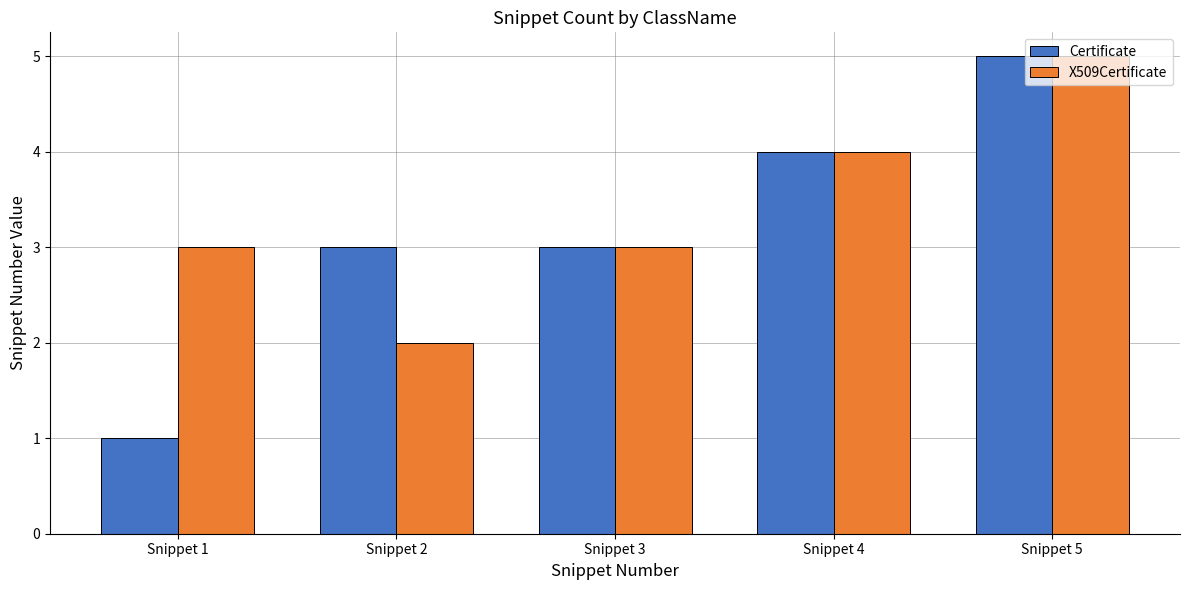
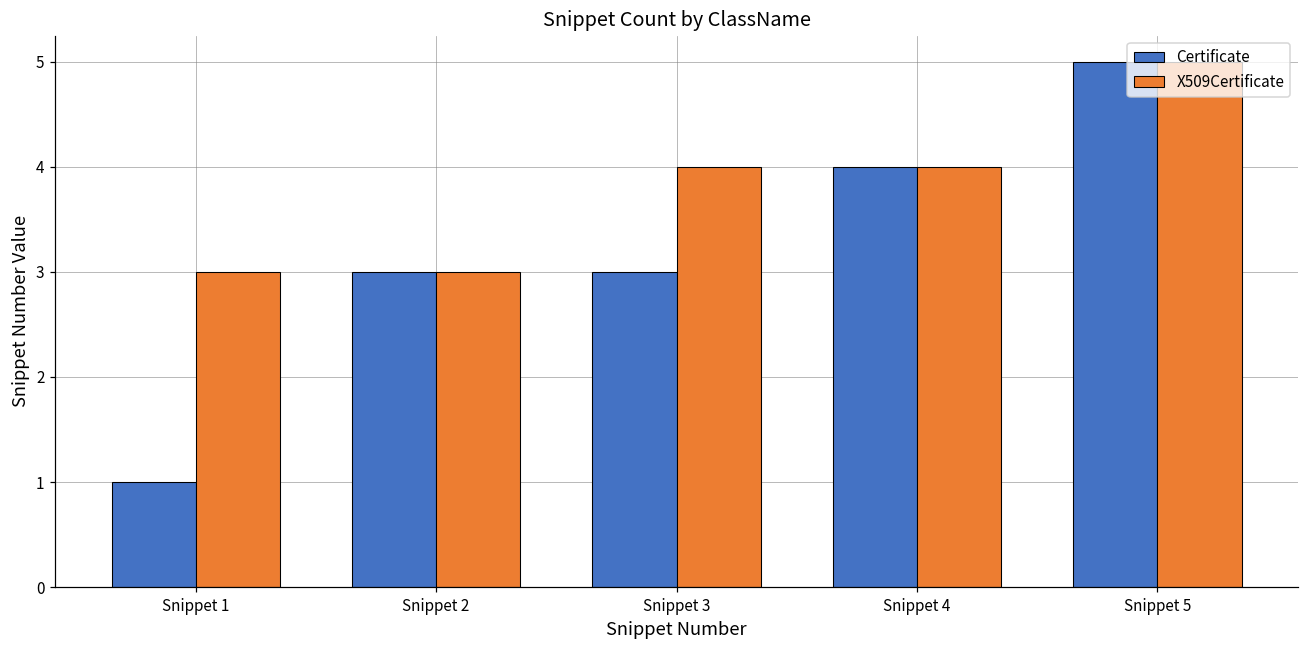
  {
    "Certificate": {
      "Snippet 1": 1,
      "Snippet 2": 3,
      "Snippet 3": 3,
      "Snippet 4": 4,
      "Snippet 5": 5
    },
    "X509Certificate": {
      "Snippet 1": 3,
-     "Snippet 2": 2,
-     "Snippet 3": 3,
+     "Snippet 2": 3,
+     "Snippet 3": 4,
      "Snippet 4": 4
    }
  }
